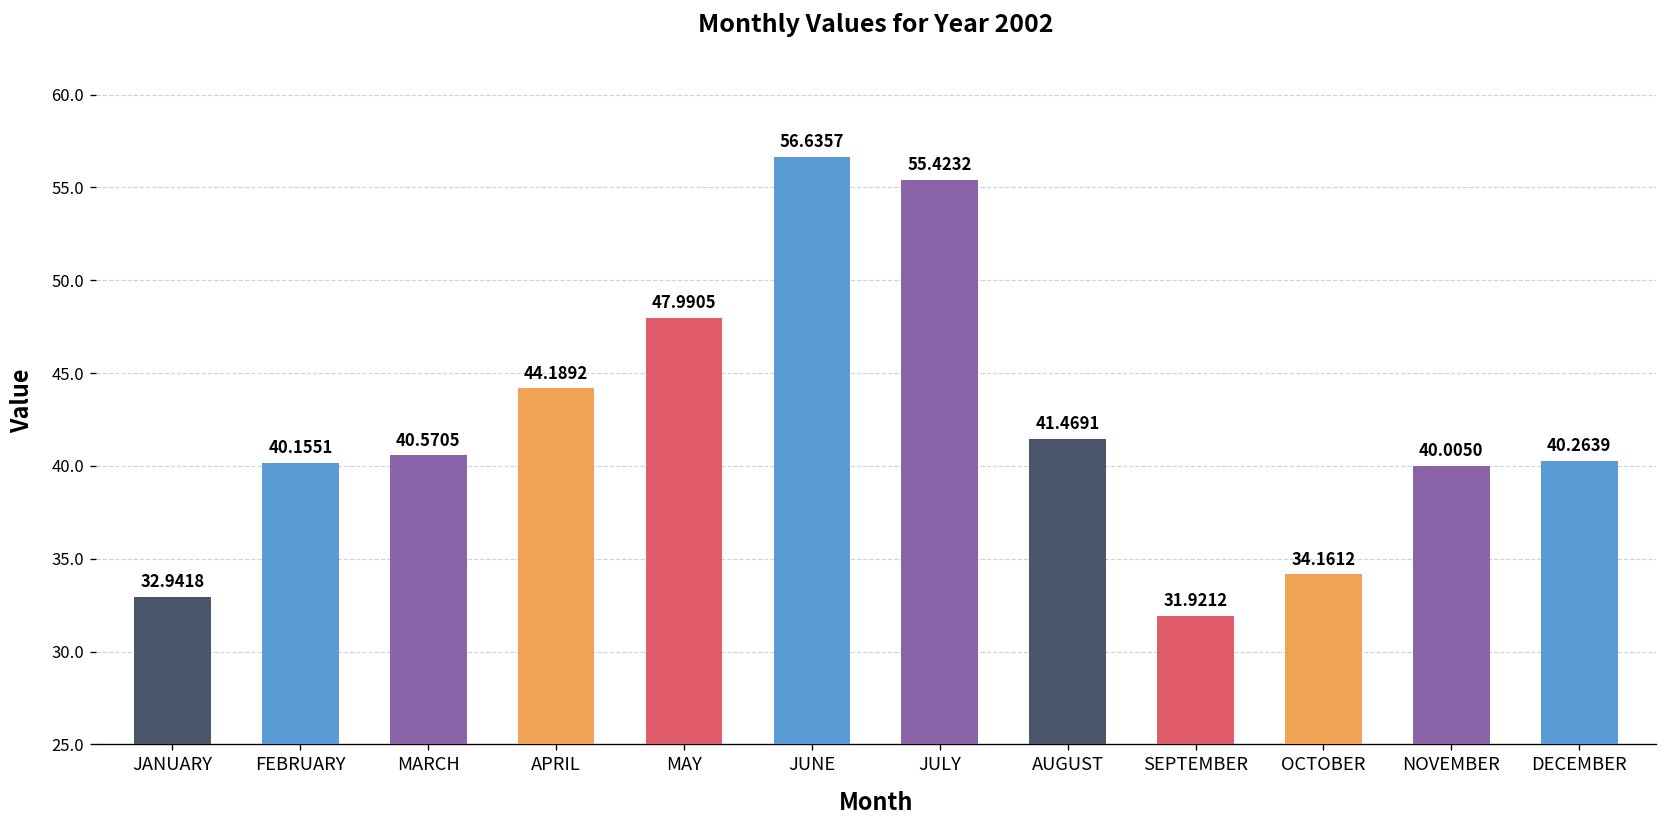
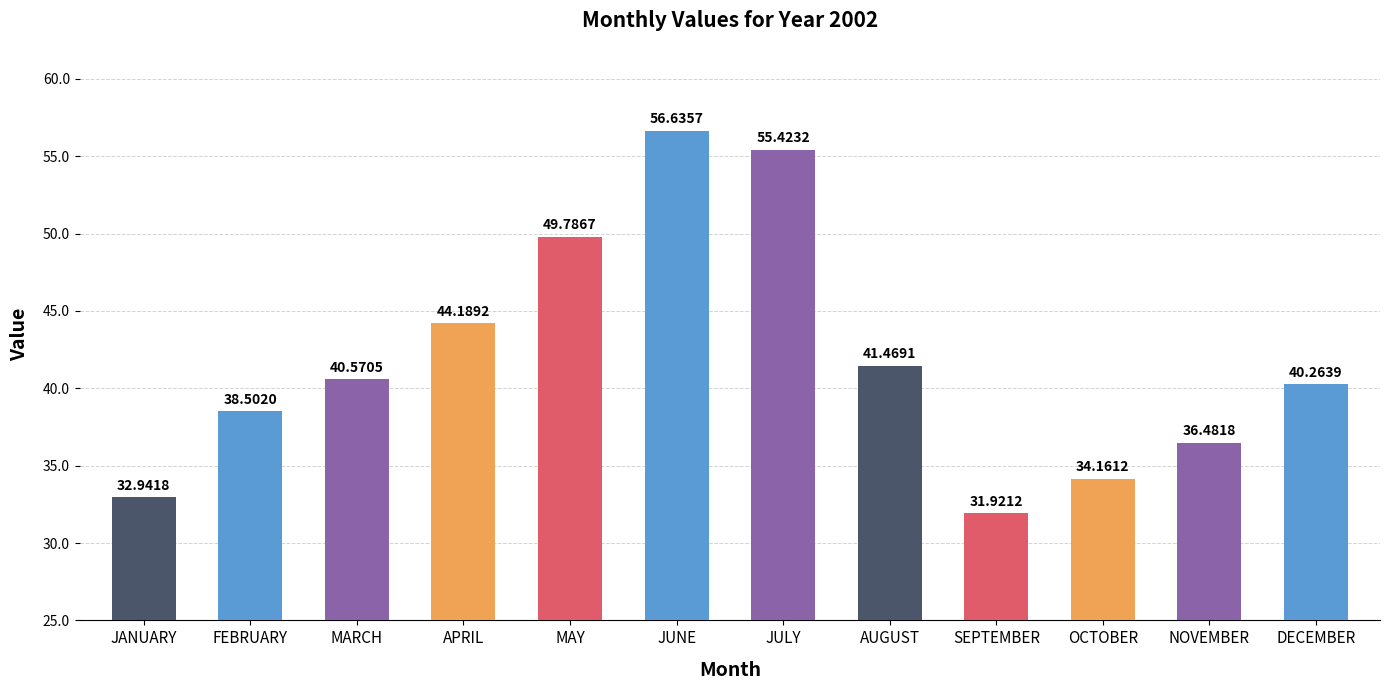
  {
    "JANUARY": 32.9418,
-   "FEBRUARY": 40.1551,
+   "FEBRUARY": 38.5020,
    "MARCH": 40.5705,
    "APRIL": 44.1892,
-   "MAY": 47.9905,
+   "MAY": 49.7867,
    "JUNE": 56.6357,
    "JULY": 55.4232,
    "AUGUST": 41.4691,
    "SEPTEMBER": 31.9212,
    "OCTOBER": 34.1612,
-   "NOVEMBER": 40.0050,
+   "NOVEMBER": 36.4818,
    "DECEMBER": 40.2639
  }
